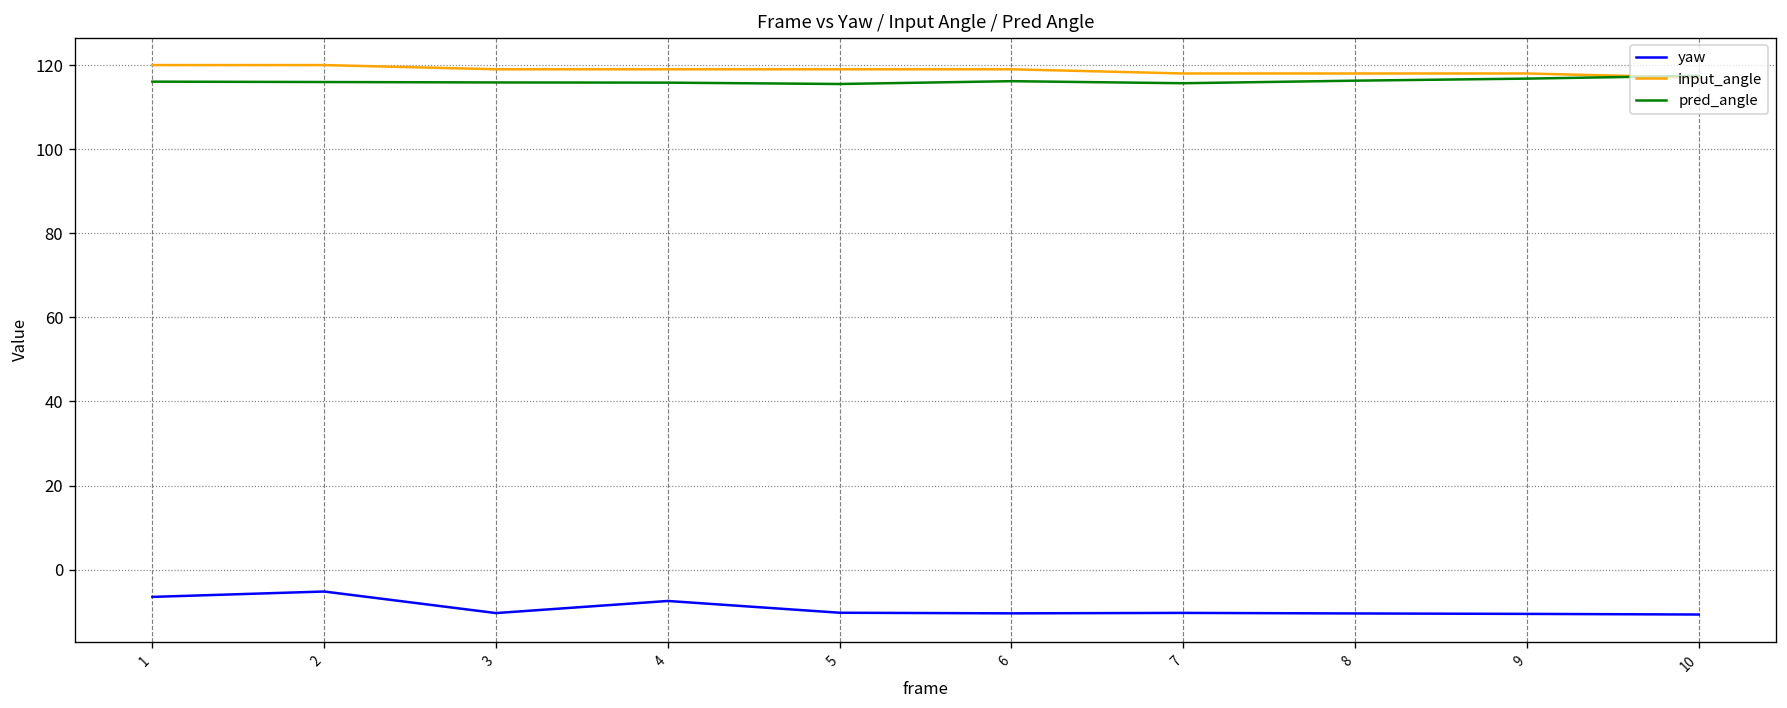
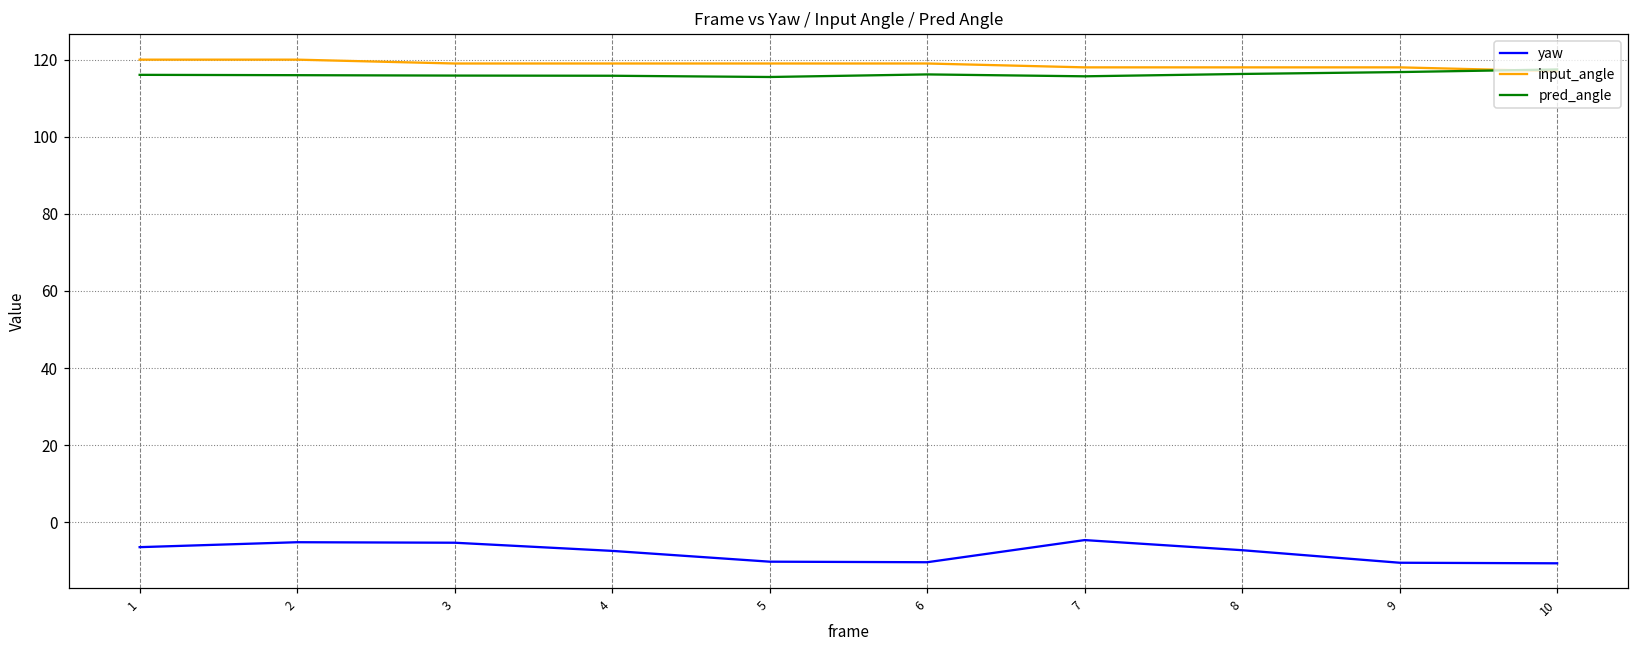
  {
    "yaw": {
      "1": -6,
      "2": -5,
-     "3": -10,
+     "3": -5,
      "4": -7,
      "5": -10,
      "6": -10,
-     "7": -10,
-     "8": -10,
+     "7": -5,
+     "8": -7,
      "9": -11,
      "10": -11
    },
    "input_angle": {
      "1": 120,
      "2": 120,
      "3": 119,
      "4": 119,
      "5": 119,
      "6": 119,
      "7": 118,
      "8": 118,
      "9": 118
    },
    "pred_angle": {
      "1": 116,
      "2": 116,
      "3": 116,
      "4": 116,
      "5": 115,
      "6": 116,
      "7": 116,
      "8": 116,
      "9": 117
    }
  }
